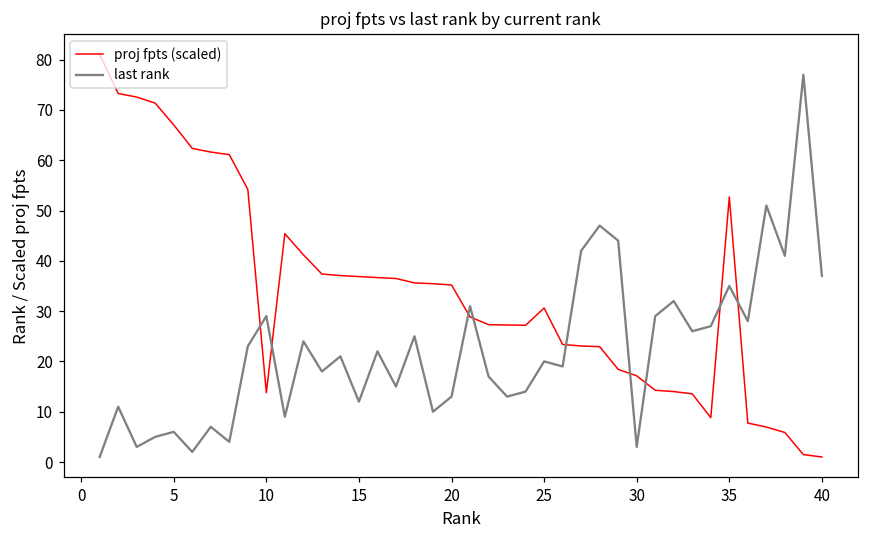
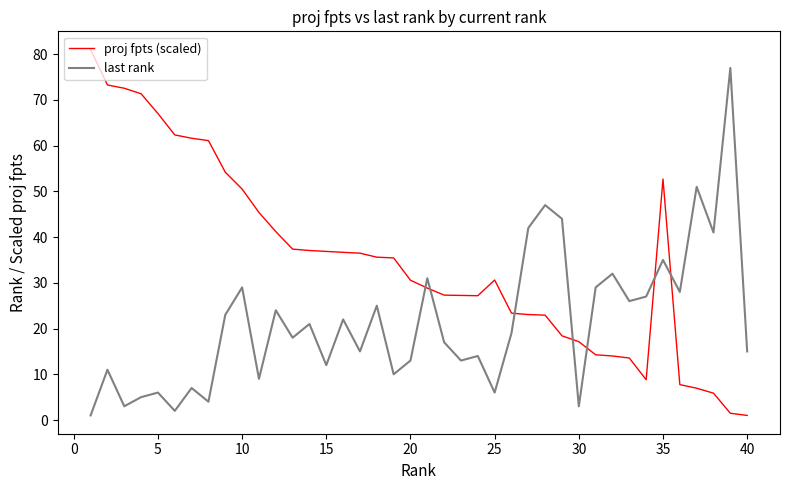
  {
    "proj fpts (scaled)": {
      "5": 67,
-     "10": 14,
+     "10": 50,
      "15": 37,
-     "20": 35,
+     "20": 31,
      "25": 31,
      "30": 17,
      "35": 53,
      "40": 1
    },
    "last rank": {
      "5": 6,
      "10": 29,
      "15": 12,
      "20": 13,
-     "25": 20,
+     "25": 6,
      "30": 3,
      "35": 35,
-     "40": 37
+     "40": 15
    }
  }
